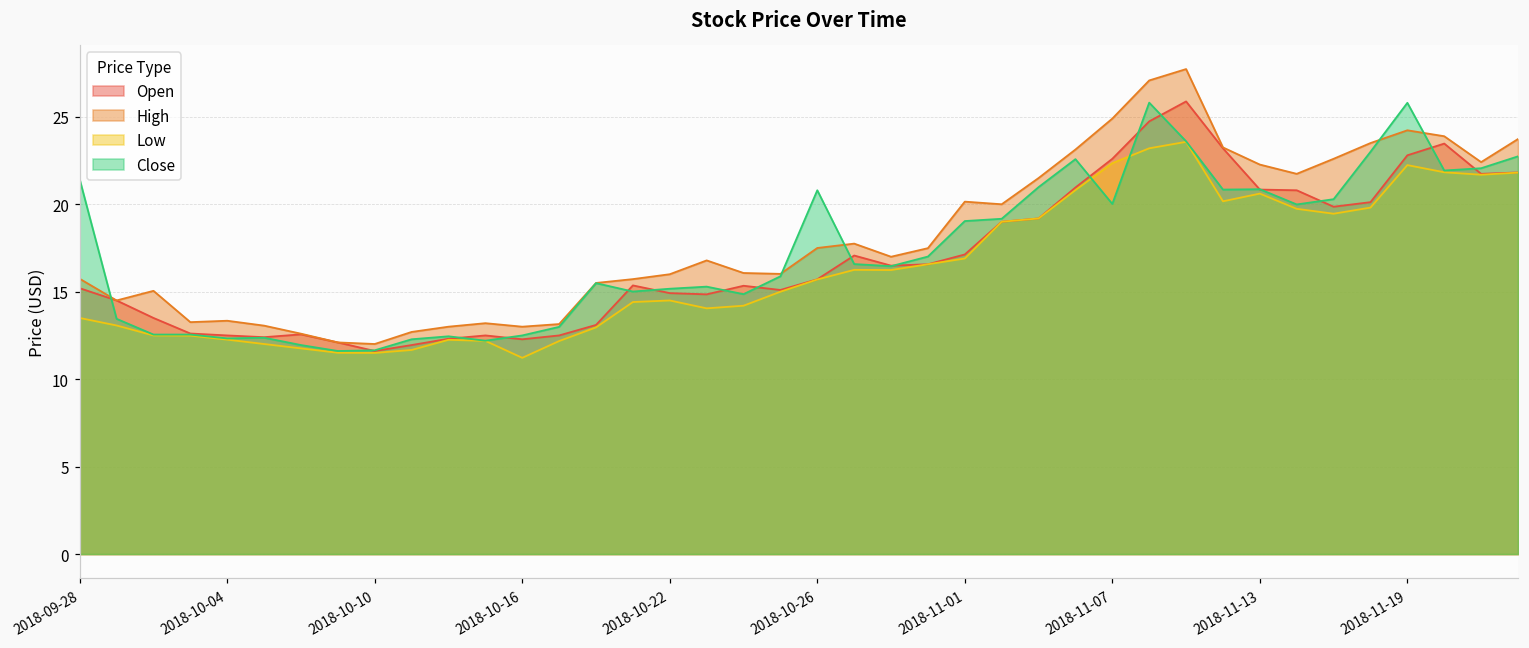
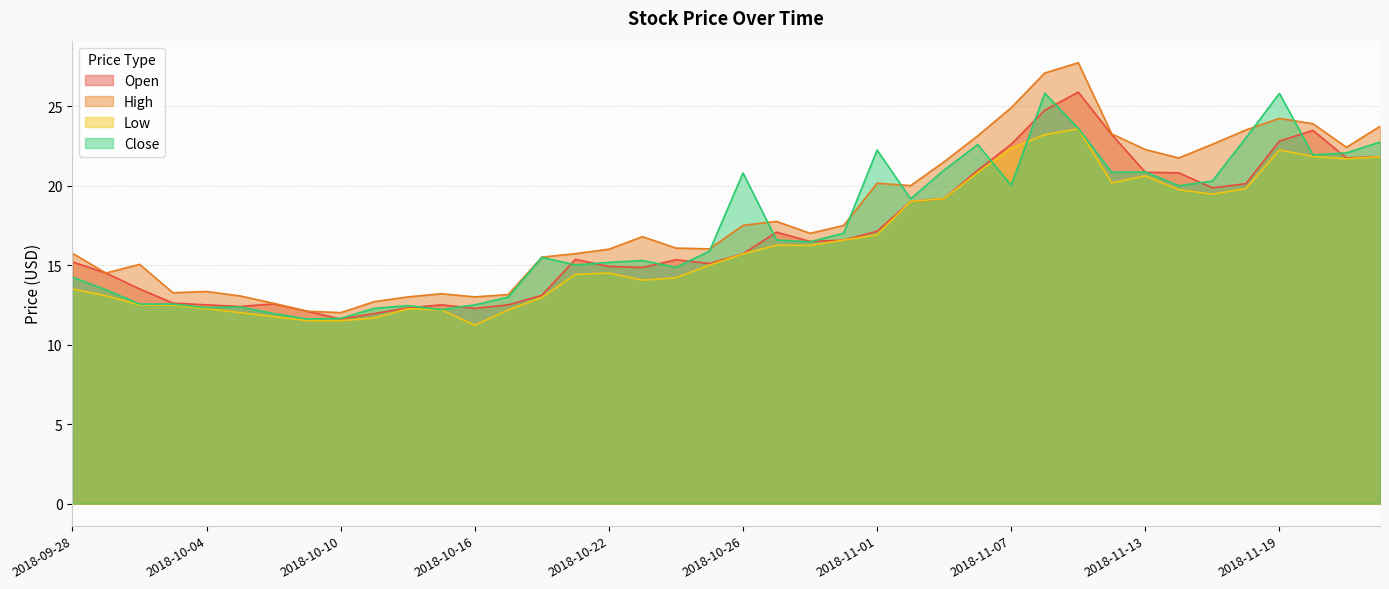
  {
    "Close": {
-     "2018-09-28": 21.4,
+     "2018-09-28": 14.2,
      "2018-10-16": 12.5,
      "2018-10-22": 15.2,
      "2018-10-26": 20.8,
-     "2018-11-01": 19.0,
+     "2018-11-01": 22.2,
      "2018-11-07": 20.0,
      "2018-11-19": 25.8
    }
  }
